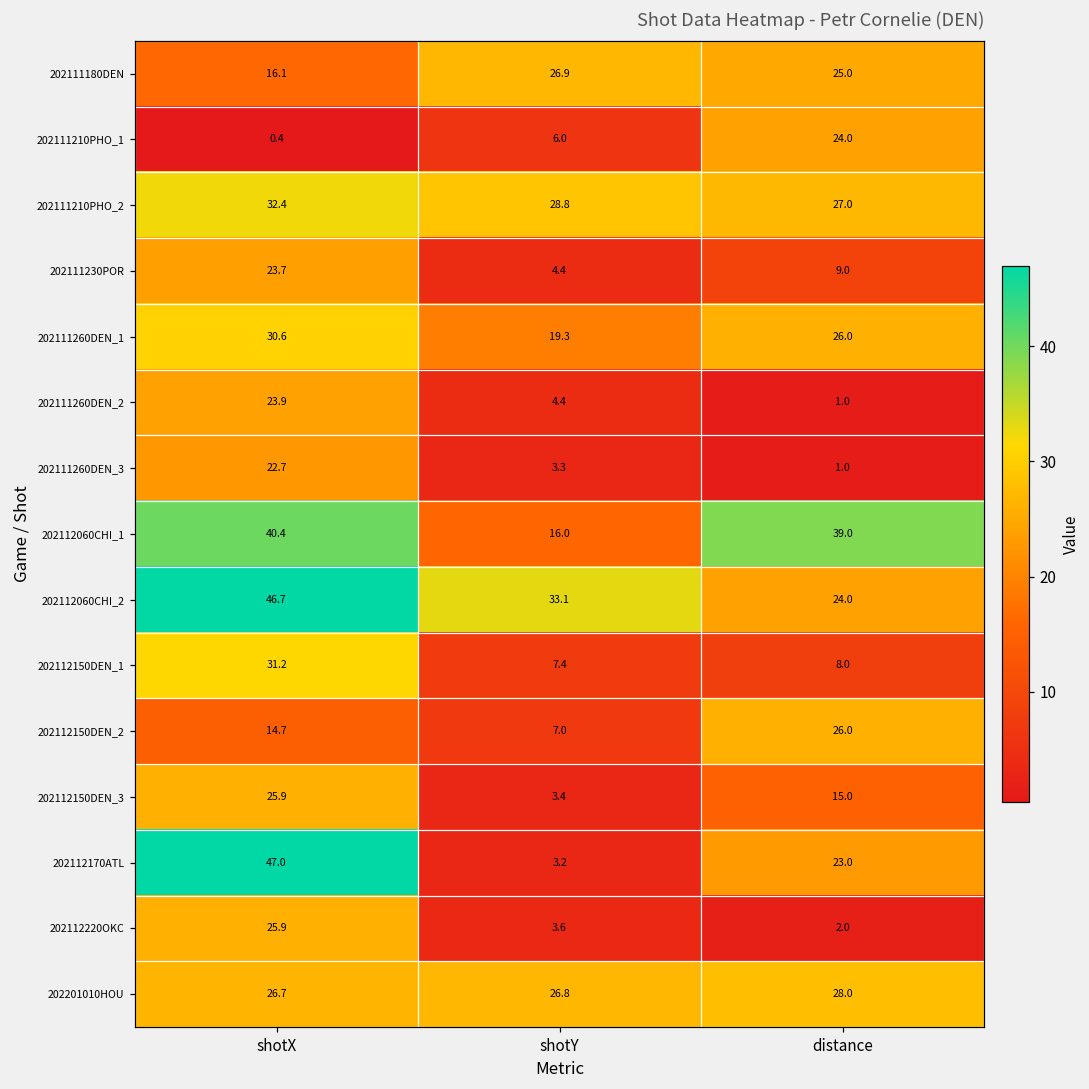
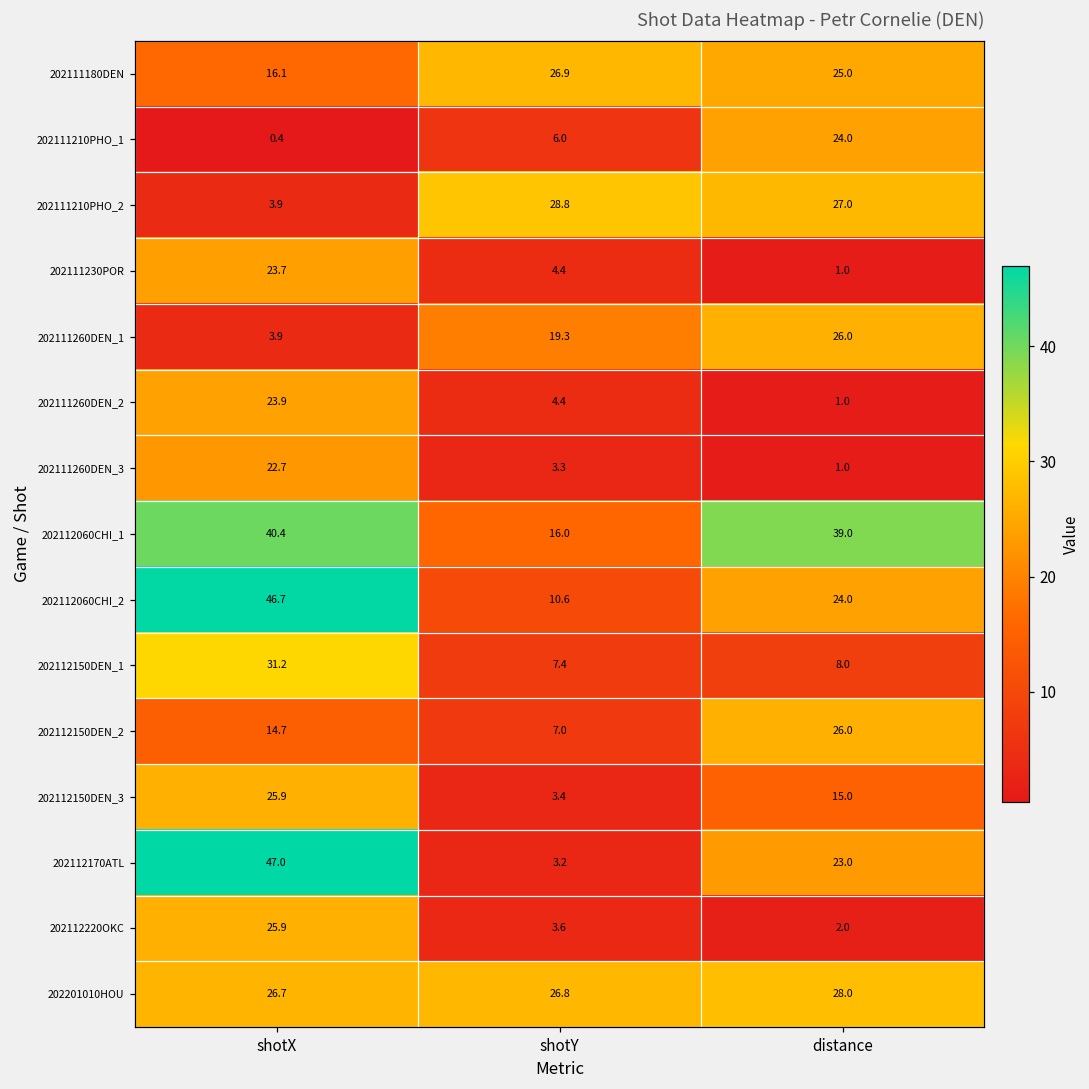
  {
    "202111180DEN": {
      "shotX": 16.1,
      "shotY": 26.9,
      "distance": 25.0
    },
    "202111210PHO_1": {
      "shotX": 0.4,
      "shotY": 6.0,
      "distance": 24.0
    },
    "202111210PHO_2": {
-     "shotX": 32.4,
+     "shotX": 3.9,
      "shotY": 28.8,
      "distance": 27.0
    },
    "202111230POR": {
      "shotX": 23.7,
      "shotY": 4.4,
-     "distance": 9.0
+     "distance": 1.0
    },
    "202111260DEN_1": {
-     "shotX": 30.6,
+     "shotX": 3.9,
      "shotY": 19.3,
      "distance": 26.0
    },
    "202111260DEN_2": {
      "shotX": 23.9,
      "shotY": 4.4,
      "distance": 1.0
    },
    "202111260DEN_3": {
      "shotX": 22.7,
      "shotY": 3.3,
      "distance": 1.0
    },
    "202112060CHI_1": {
      "shotX": 40.4,
      "shotY": 16.0,
      "distance": 39.0
    },
    "202112060CHI_2": {
      "shotX": 46.7,
-     "shotY": 33.1,
+     "shotY": 10.6,
      "distance": 24.0
    },
    "202112150DEN_1": {
      "shotX": 31.2,
      "shotY": 7.4,
      "distance": 8.0
    },
    "202112150DEN_2": {
      "shotX": 14.7,
      "shotY": 7.0,
      "distance": 26.0
    },
    "202112150DEN_3": {
      "shotX": 25.9,
      "shotY": 3.4,
      "distance": 15.0
    },
    "202112170ATL": {
      "shotX": 47.0,
      "shotY": 3.2,
      "distance": 23.0
    },
    "202112220OKC": {
      "shotX": 25.9,
      "shotY": 3.6,
      "distance": 2.0
    },
    "202201010HOU": {
      "shotX": 26.7,
      "shotY": 26.8,
      "distance": 28.0
    }
  }
